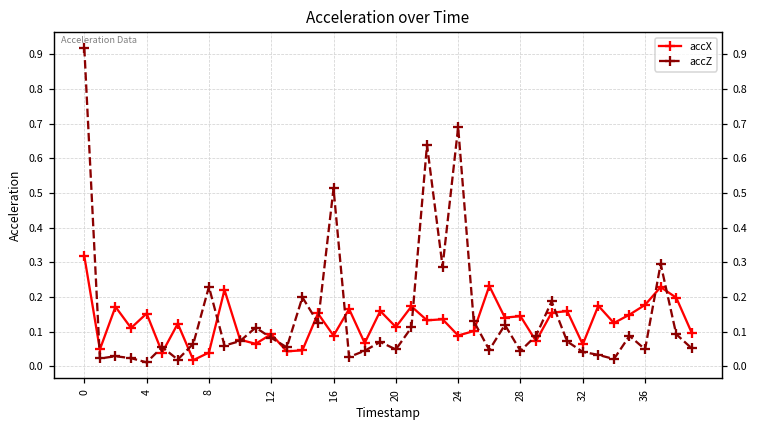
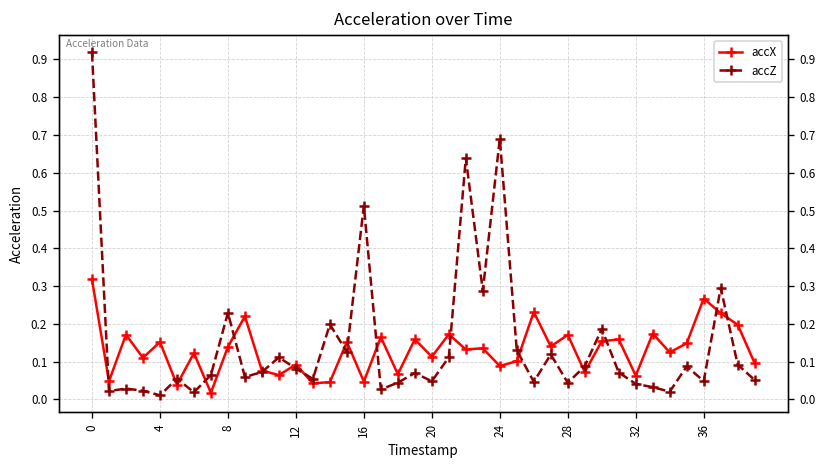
  {
    "accX": {
      "0": 0.32,
      "4": 0.15,
-     "8": 0.04,
+     "8": 0.14,
      "12": 0.09,
-     "16": 0.09,
+     "16": 0.05,
      "20": 0.11,
      "24": 0.09,
-     "28": 0.14,
+     "28": 0.17,
      "32": 0.06,
-     "36": 0.18
+     "36": 0.27
    },
    "accZ": {
      "0": 0.92,
      "4": 0.01,
      "8": 0.23,
      "12": 0.08,
      "16": 0.51,
      "20": 0.05,
      "24": 0.69,
      "28": 0.04,
      "32": 0.04,
      "36": 0.05
    }
  }
